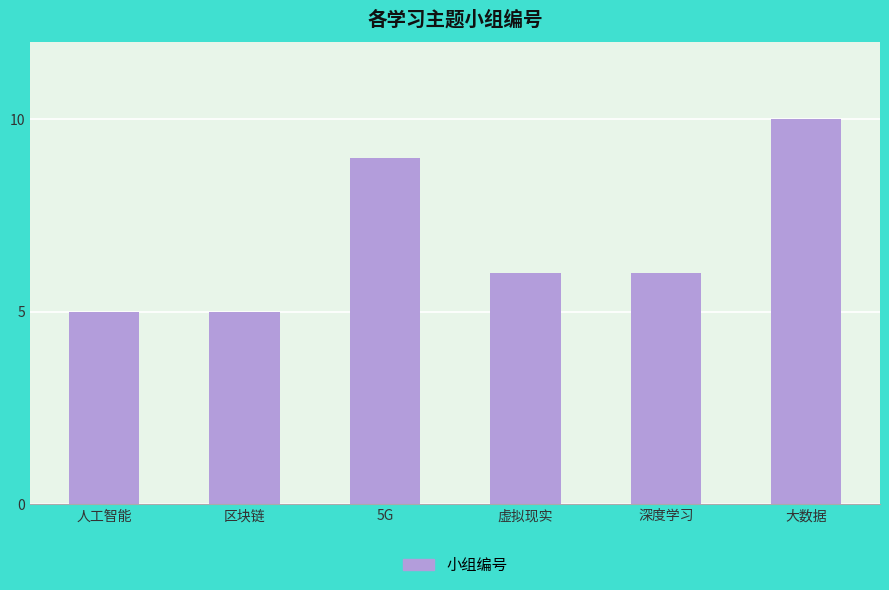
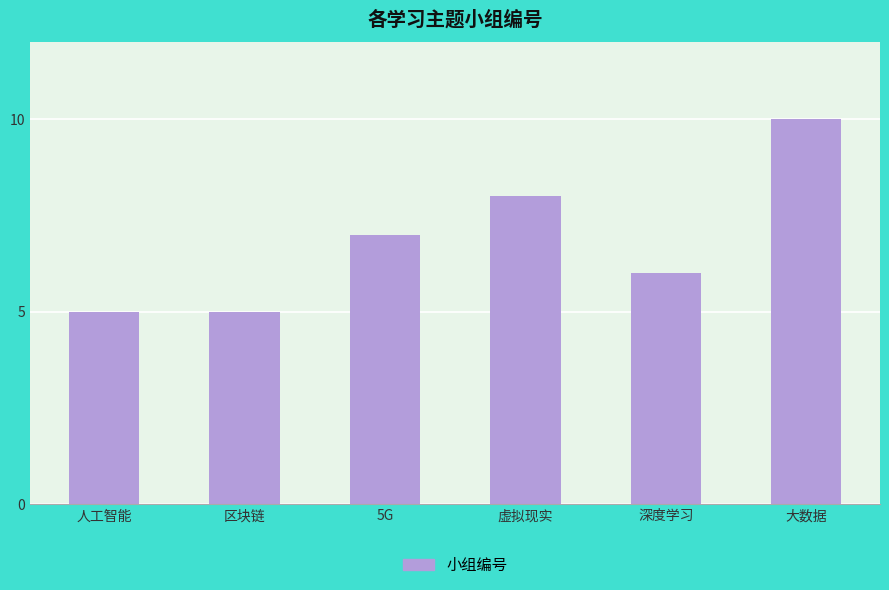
  {
    "人工智能": 5,
    "区块链": 5,
-   "5G": 9,
-   "虚拟现实": 6,
+   "5G": 7,
+   "虚拟现实": 8,
    "深度学习": 6,
    "大数据": 10
  }
